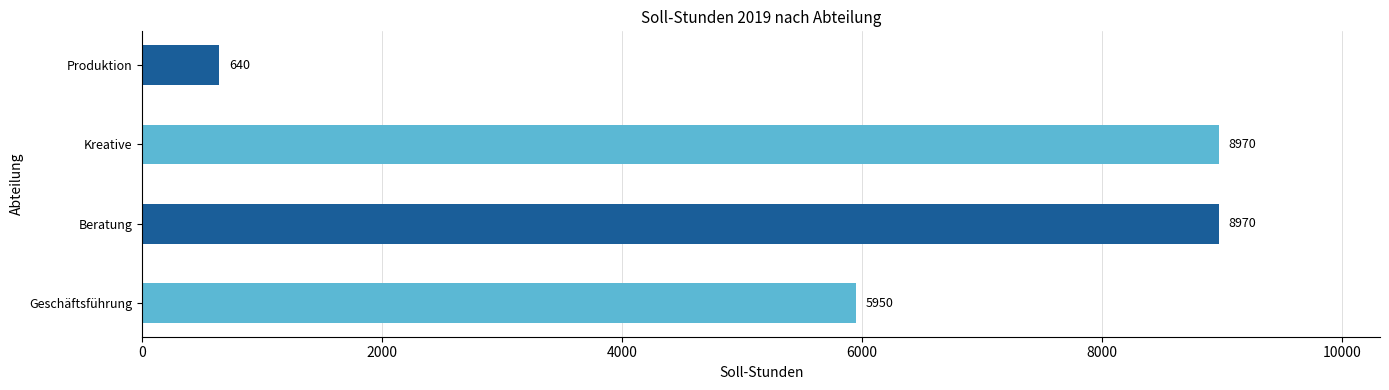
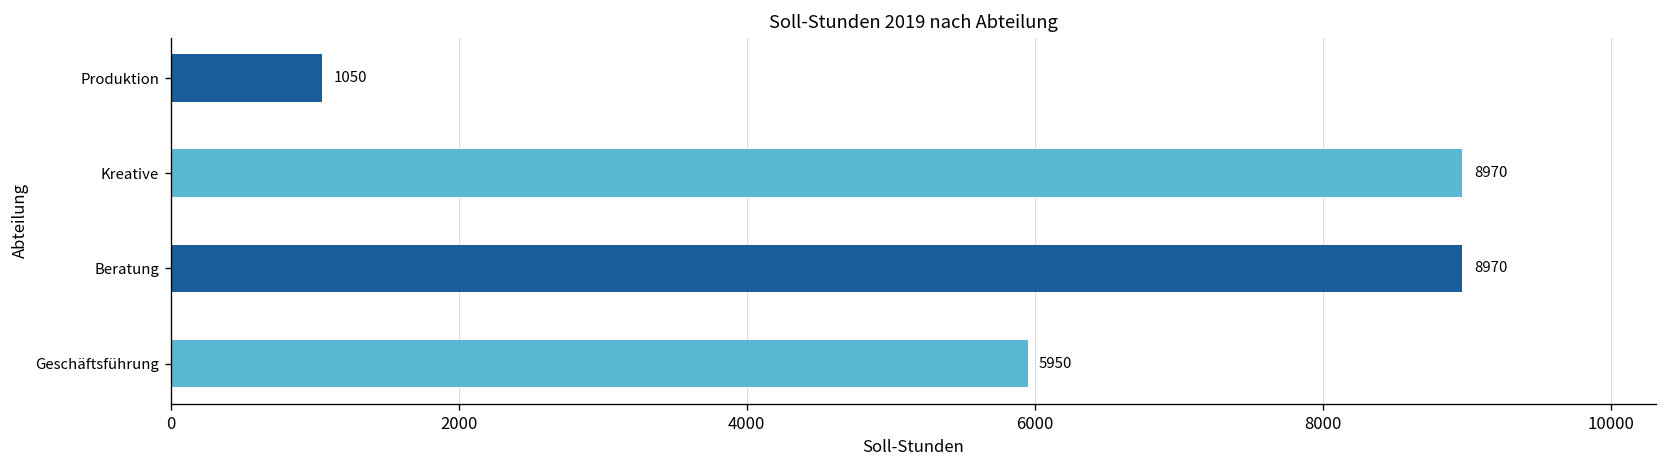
  {
-   "Produktion": 640,
+   "Produktion": 1050,
    "Kreative": 8970,
    "Beratung": 8970,
    "Geschäftsführung": 5950
  }
